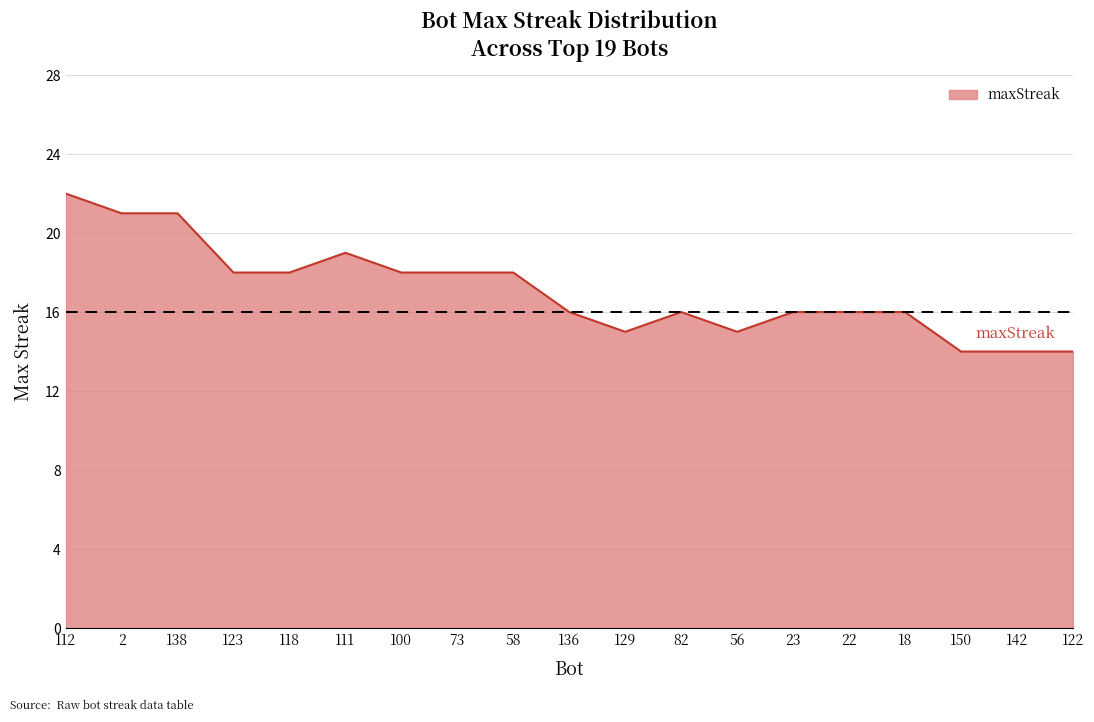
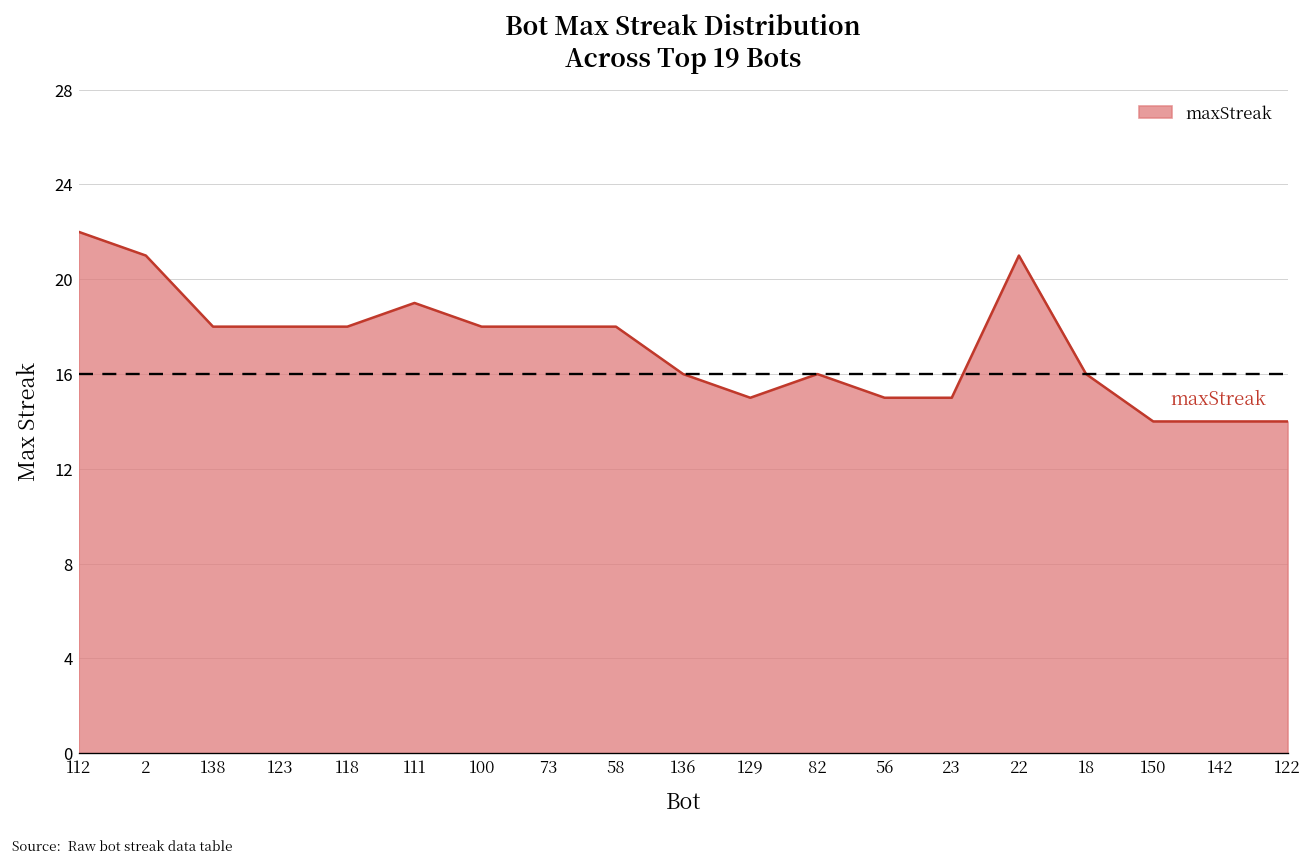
  {
    "112": 22,
    "2": 21,
-   "138": 21,
+   "138": 18,
    "123": 18,
    "118": 18,
    "111": 19,
    "100": 18,
    "73": 18,
    "58": 18,
    "136": 16,
    "129": 15,
    "82": 16,
    "56": 15,
-   "23": 16,
-   "22": 16,
+   "23": 15,
+   "22": 21,
    "18": 16,
    "150": 14,
    "142": 14,
    "122": 14
  }
